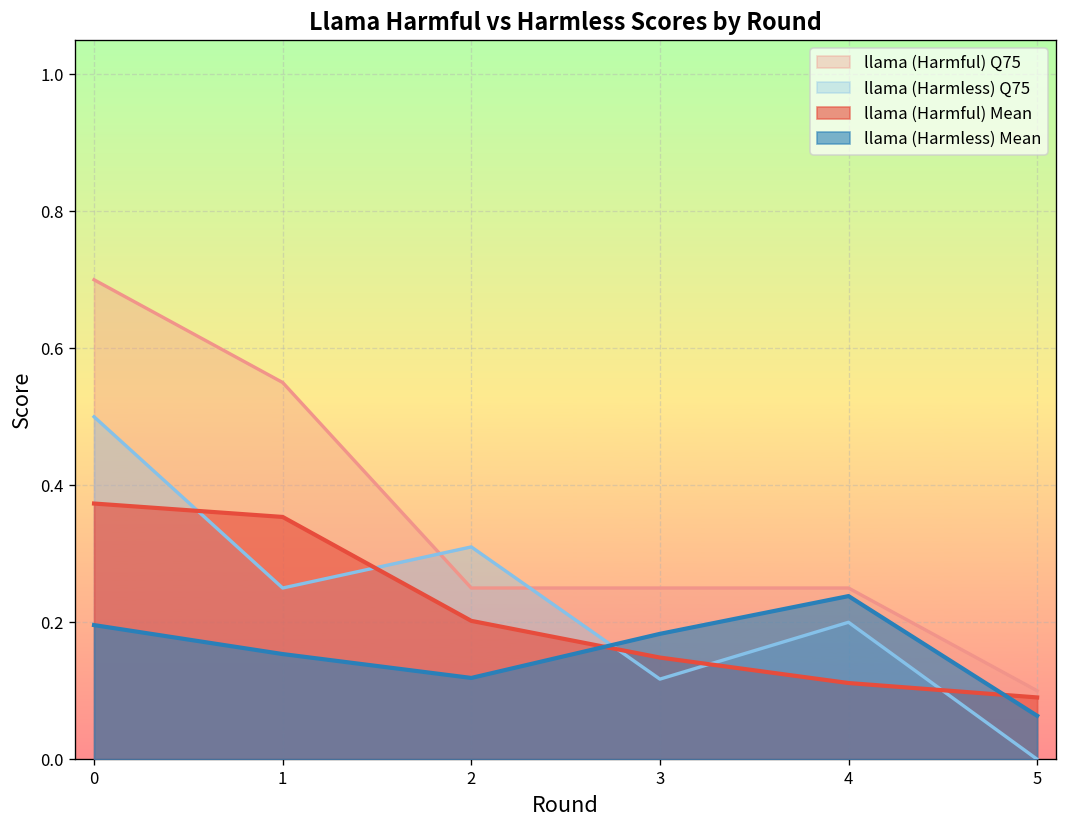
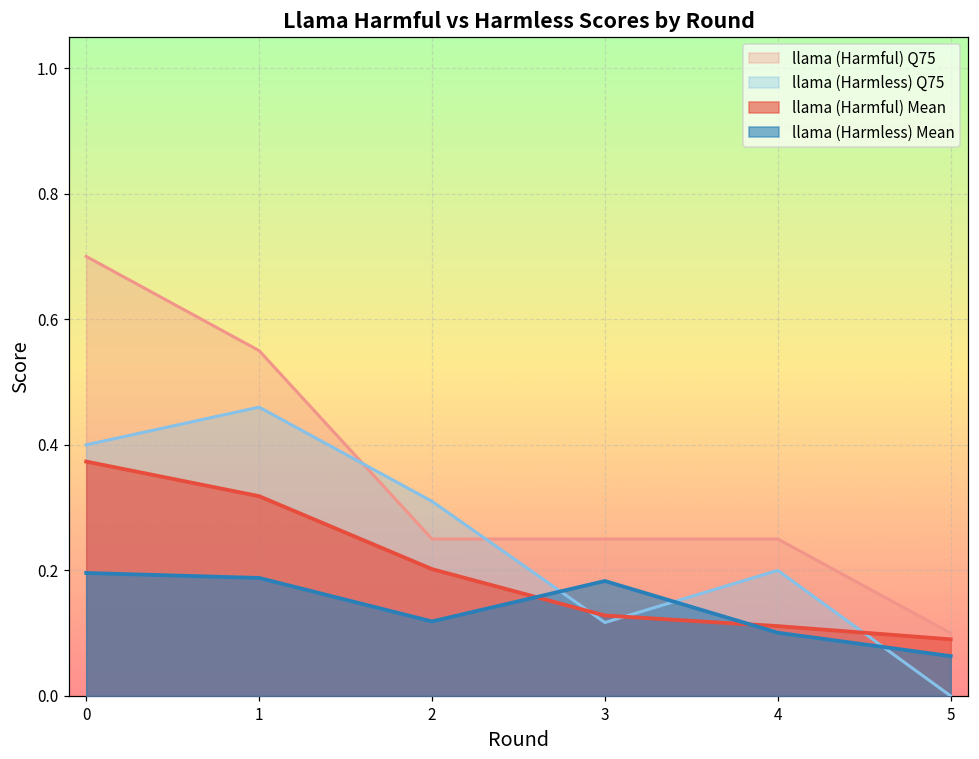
  {
    "llama (Harmful) Q75": {
      "0": 0.70,
      "1": 0.55,
      "2": 0.25,
      "3": 0.25,
      "4": 0.25,
      "5": 0.10
    },
    "llama (Harmless) Q75": {
-     "0": 0.5,
-     "1": 0.25,
+     "0": 0.4,
+     "1": 0.46,
      "2": 0.31,
      "3": 0.12,
      "4": 0.20,
      "5": 0.00
    },
    "llama (Harmful) Mean": {
      "0": 0.37,
-     "1": 0.35,
+     "1": 0.32,
      "2": 0.20,
-     "3": 0.15,
+     "3": 0.13,
      "4": 0.11,
      "5": 0.09
    },
    "llama (Harmless) Mean": {
      "0": 0.20,
-     "1": 0.15,
+     "1": 0.19,
      "2": 0.12,
      "3": 0.18,
-     "4": 0.24,
+     "4": 0.10,
      "5": 0.06
    }
  }
